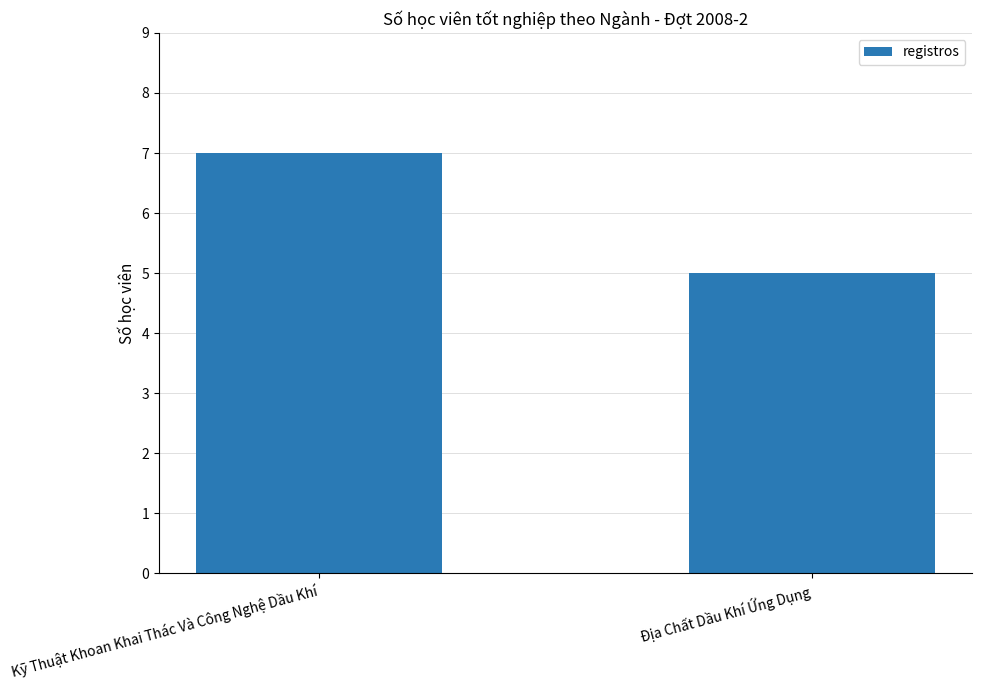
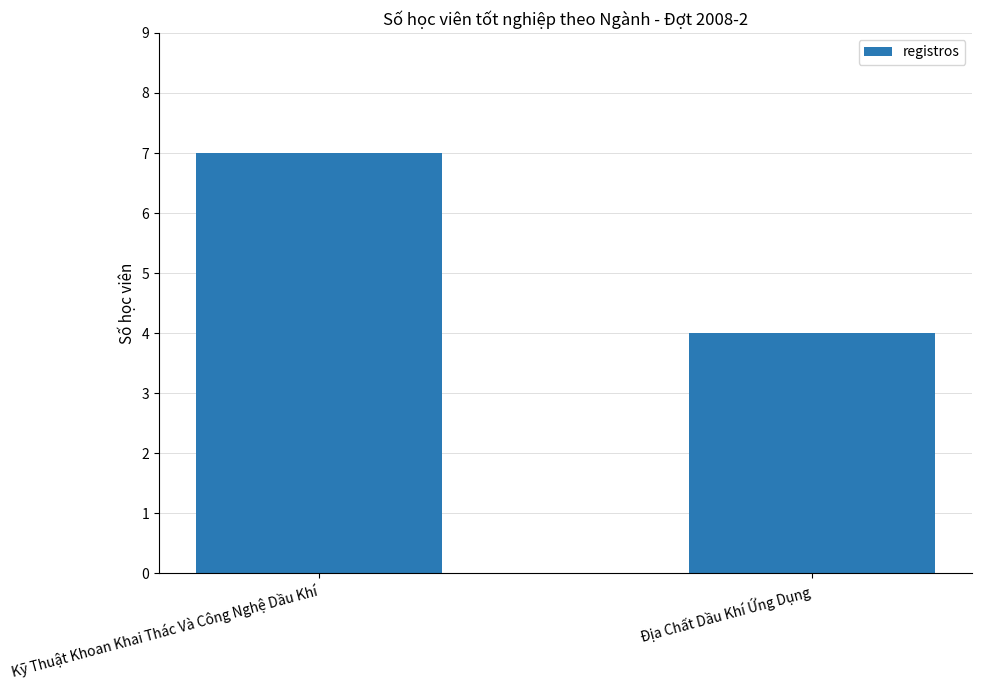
  {
    "Kỹ Thuật Khoan Khai Thác Và Công Nghệ Dầu Khí": 7,
-   "Địa Chất Dầu Khí Ứng Dụng": 5
+   "Địa Chất Dầu Khí Ứng Dụng": 4
  }
